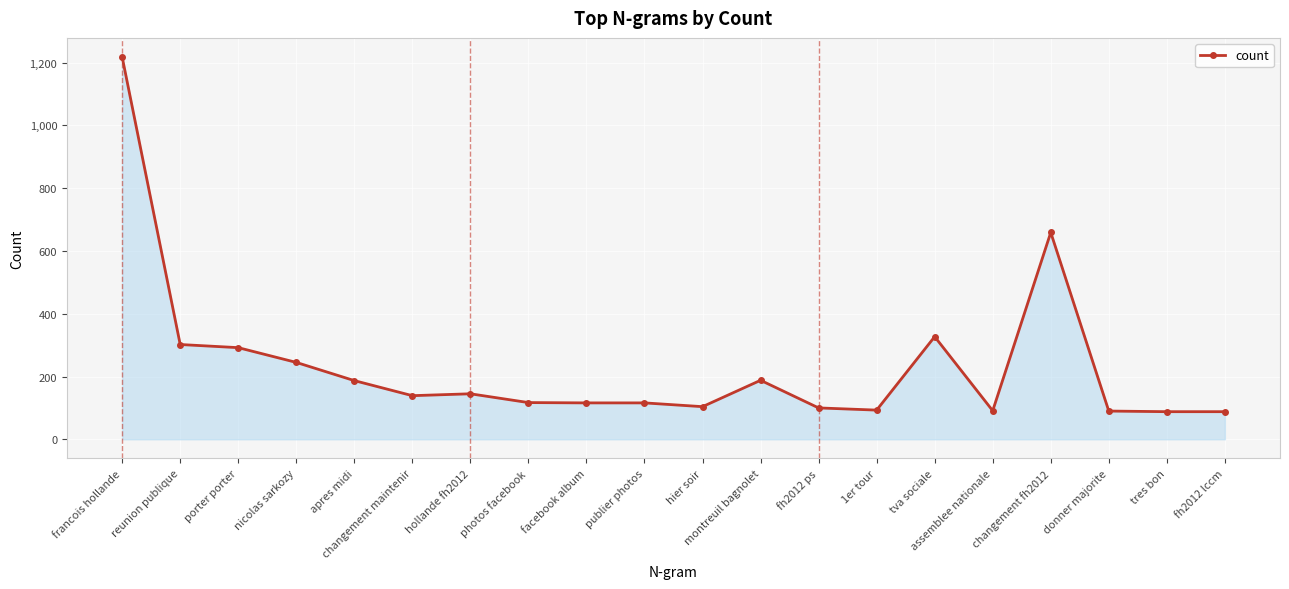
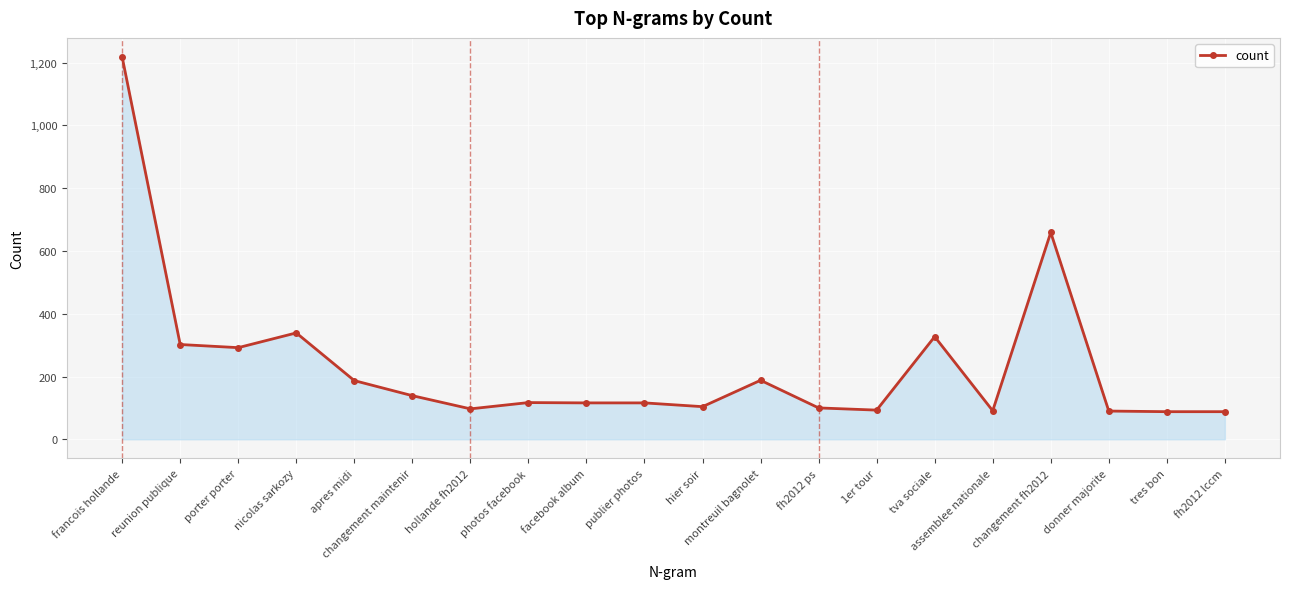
  {
    "francois hollande": "1,220",
    "reunion publique": "300",
    "porter porter": "290",
-   "nicolas sarkozy": "250",
+   "nicolas sarkozy": "340",
    "apres midi": "190",
    "changement maintenir": "140",
-   "hollande fh2012": "150",
+   "hollande fh2012": "100",
    "photos facebook": "120",
    "facebook album": "120",
    "publier photos": "120",
    "hier soir": "100",
    "montreuil bagnolet": "190",
    "fh2012 ps": "100",
    "1er tour": "90",
    "tva sociale": "330",
    "assemblee nationale": "90",
    "changement fh2012": "660",
    "donner majorite": "90",
    "tres bon": "90",
    "fh2012 lccm": "90"
  }
